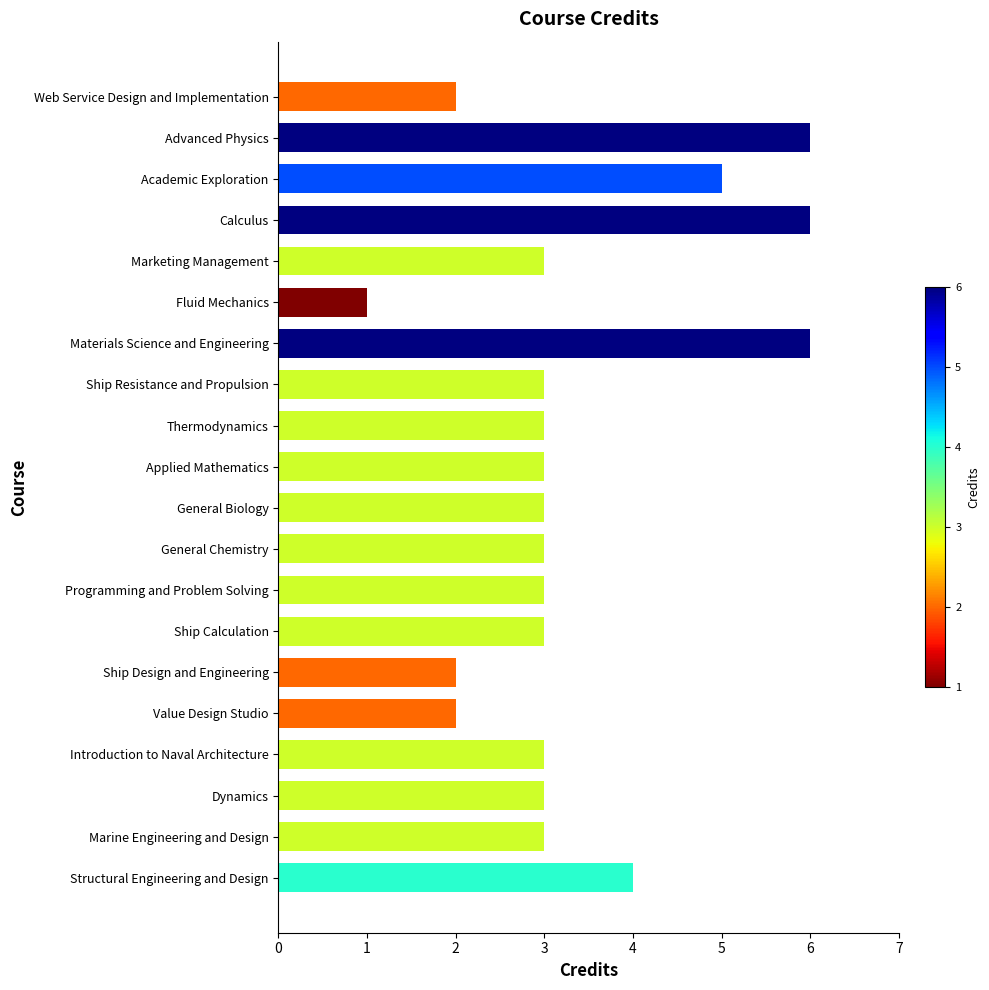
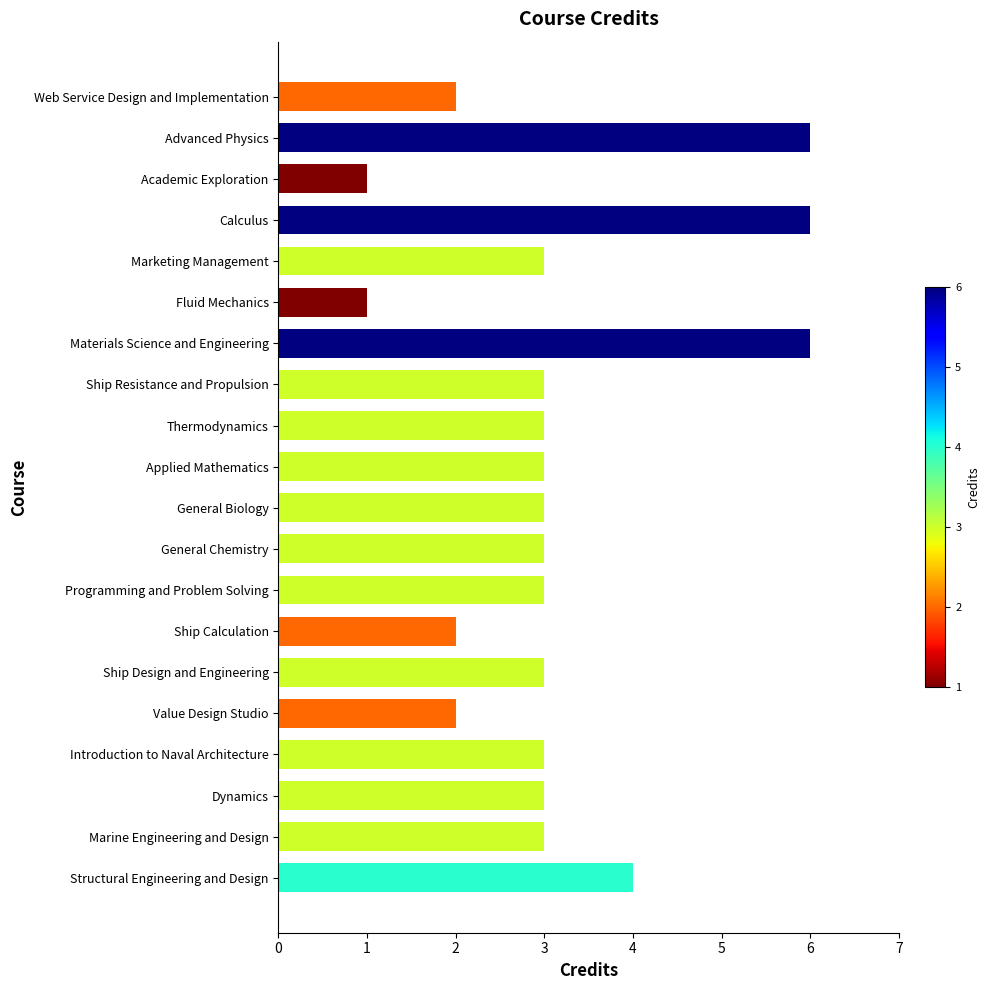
  {
    "Web Service Design and Implementation": 2,
    "Advanced Physics": 6,
-   "Academic Exploration": 5,
+   "Academic Exploration": 1,
    "Calculus": 6,
    "Marketing Management": 3,
    "Fluid Mechanics": 1,
    "Materials Science and Engineering": 6,
    "Ship Resistance and Propulsion": 3,
    "Thermodynamics": 3,
    "Applied Mathematics": 3,
    "General Biology": 3,
    "General Chemistry": 3,
    "Programming and Problem Solving": 3,
-   "Ship Calculation": 3,
-   "Ship Design and Engineering": 2,
+   "Ship Calculation": 2,
+   "Ship Design and Engineering": 3,
    "Value Design Studio": 2,
    "Introduction to Naval Architecture": 3,
    "Dynamics": 3,
    "Marine Engineering and Design": 3,
    "Structural Engineering and Design": 4
  }
